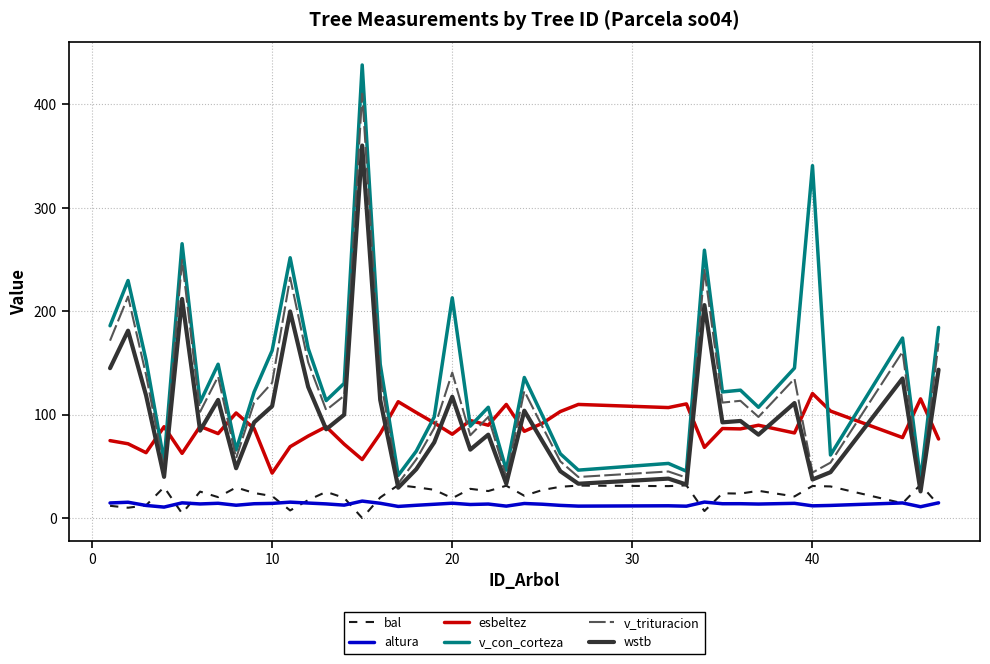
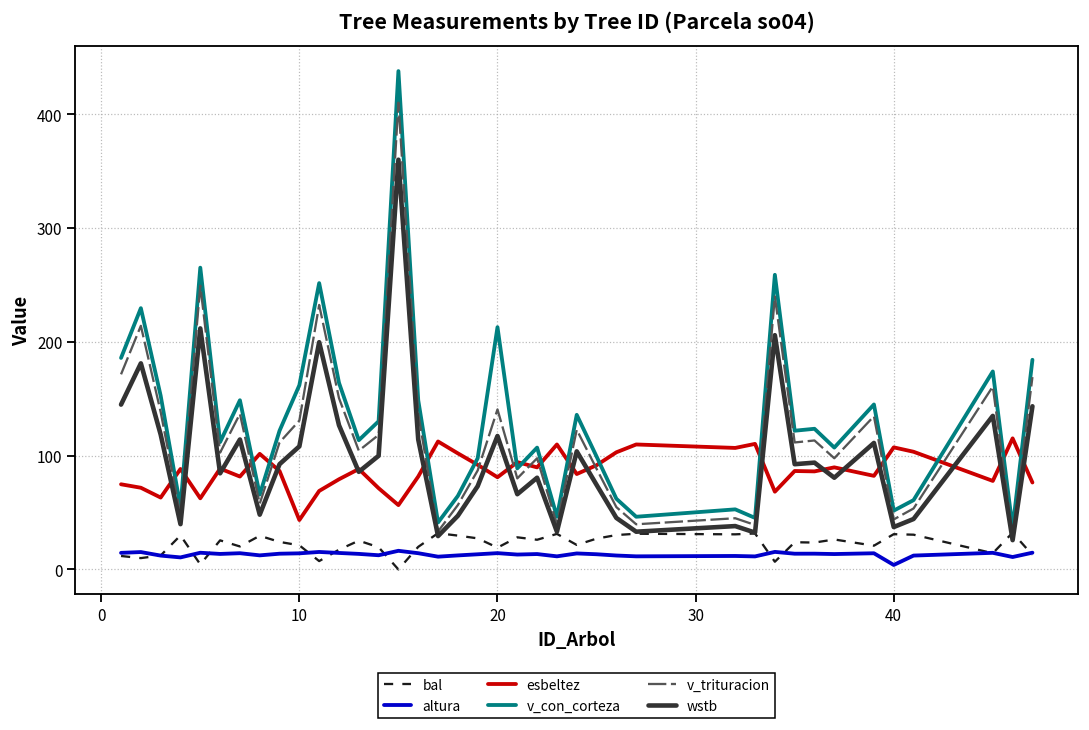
  {
    "altura": {
      "10": 14,
      "20": 14,
-     "40": 12
+     "40": 4
    },
    "esbeltez": {
      "10": 43,
      "20": 81,
-     "40": 120
+     "40": 107
    },
    "v_con_corteza": {
      "10": 162,
      "20": 213,
-     "40": 341
+     "40": 52
    }
  }
